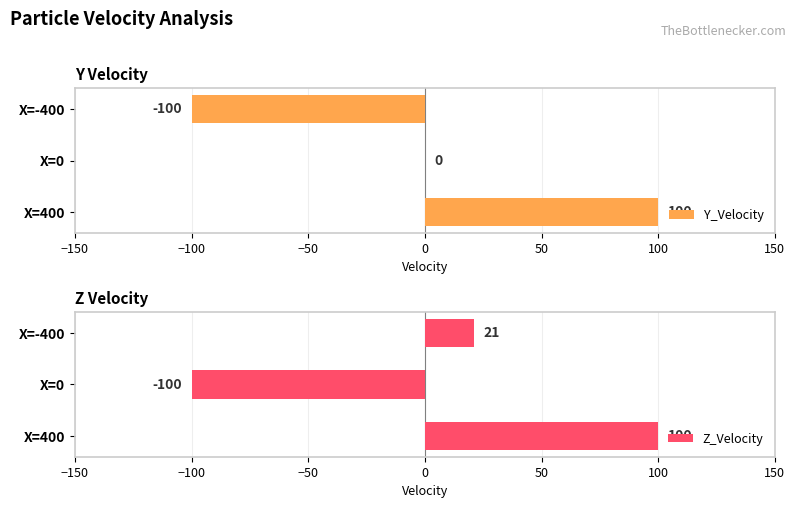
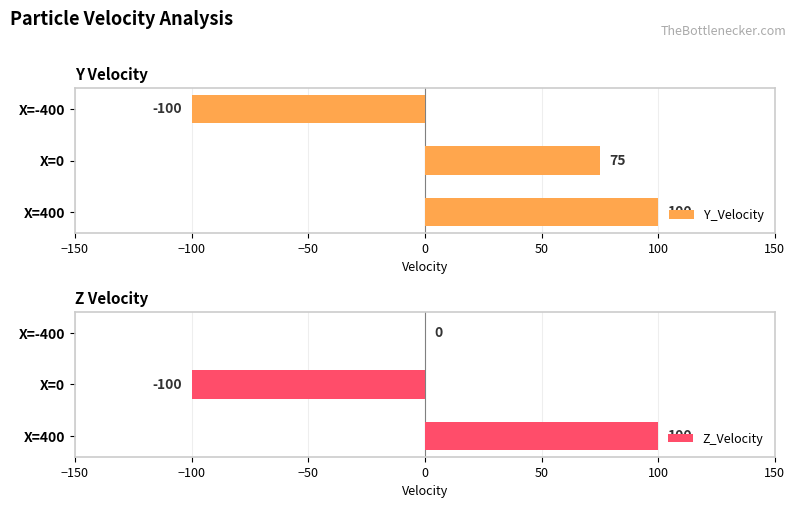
  {
    "Y Velocity": {
      "X=-400": -100,
-     "X=0": 0,
+     "X=0": 75,
      "X=400": 100
    },
    "Z Velocity": {
-     "X=-400": 21,
+     "X=-400": 0,
      "X=0": -100,
      "X=400": 100
    }
  }
